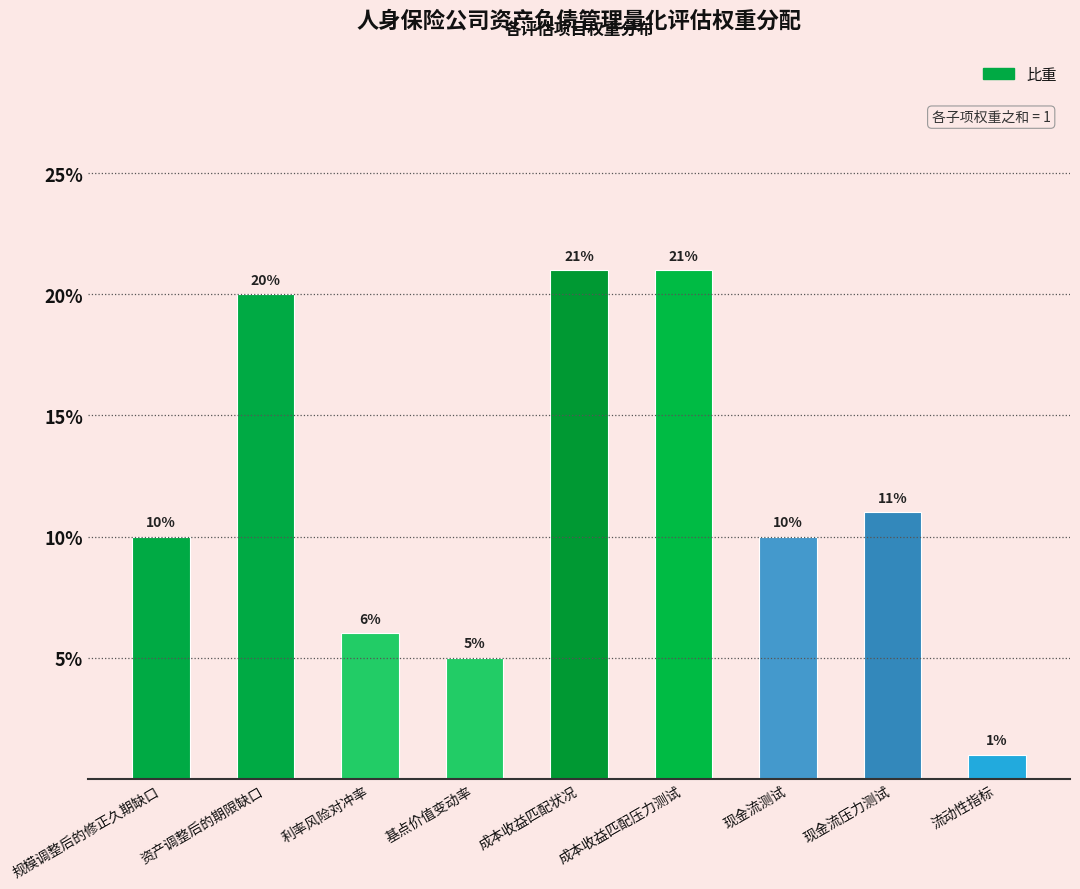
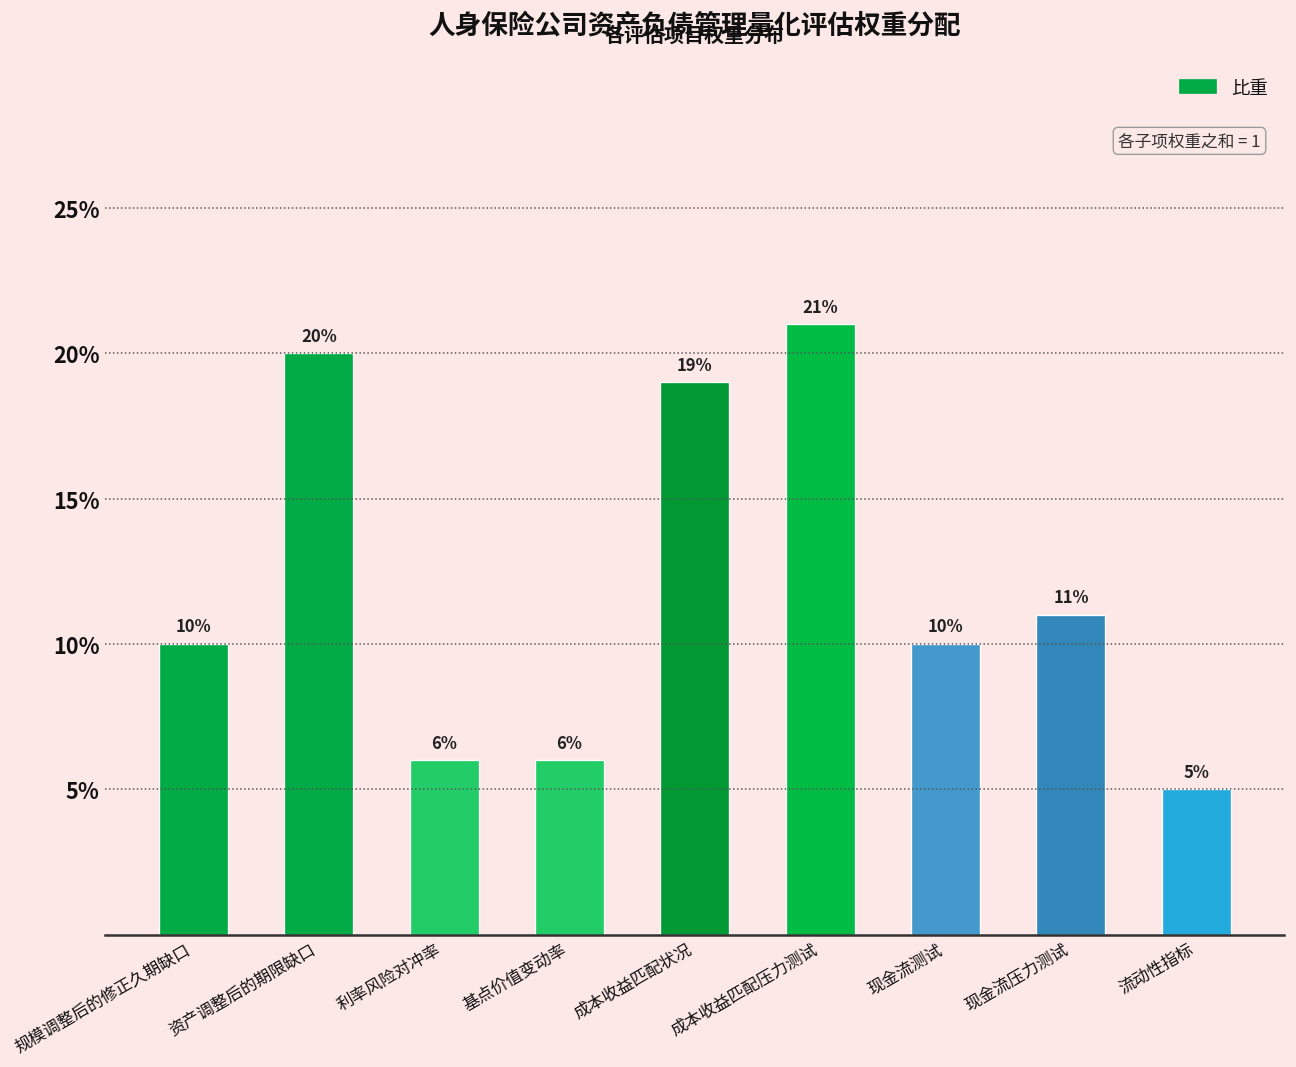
  {
    "规模调整后的修正久期缺口": "10%",
    "资产调整后的期限缺口": "20%",
    "利率风险对冲率": "6%",
-   "基点价值变动率": "5%",
-   "成本收益匹配状况": "21%",
+   "基点价值变动率": "6%",
+   "成本收益匹配状况": "19%",
    "成本收益匹配压力测试": "21%",
    "现金流测试": "10%",
    "现金流压力测试": "11%",
-   "流动性指标": "1%"
+   "流动性指标": "5%"
  }
